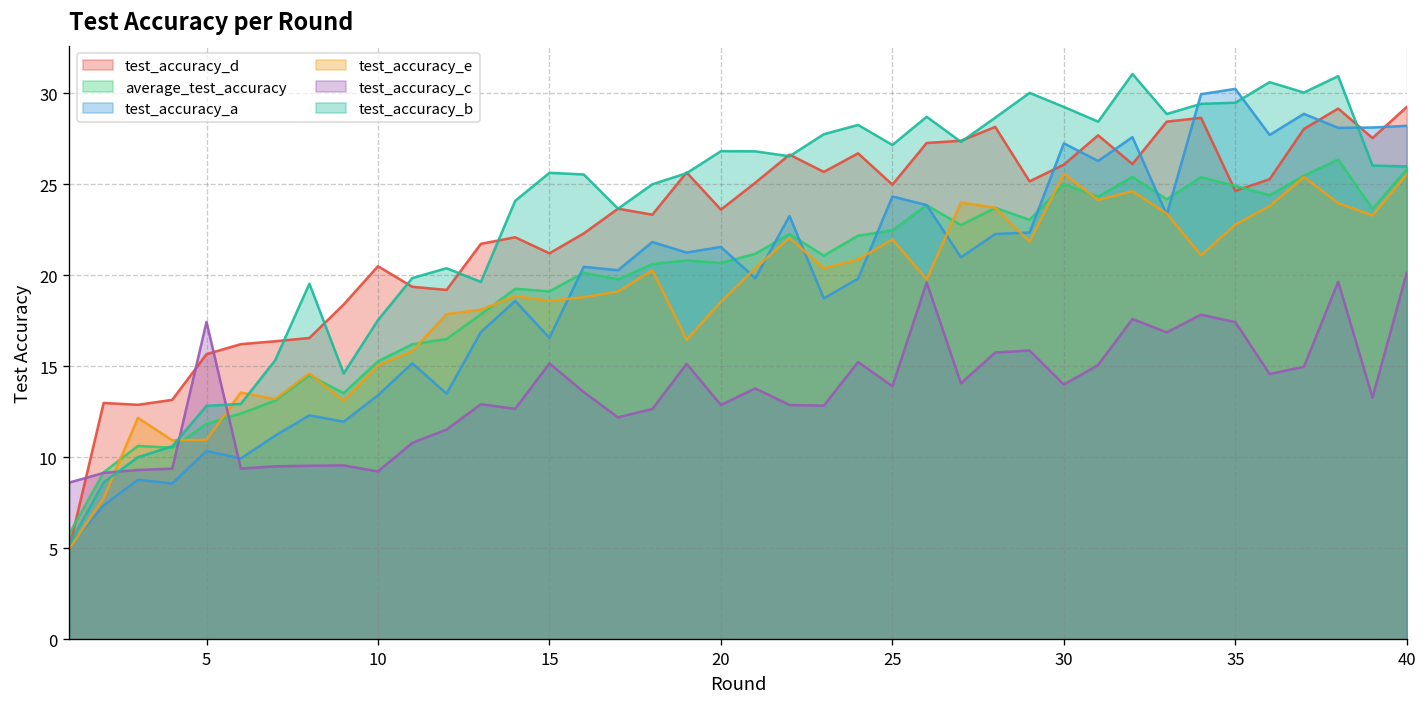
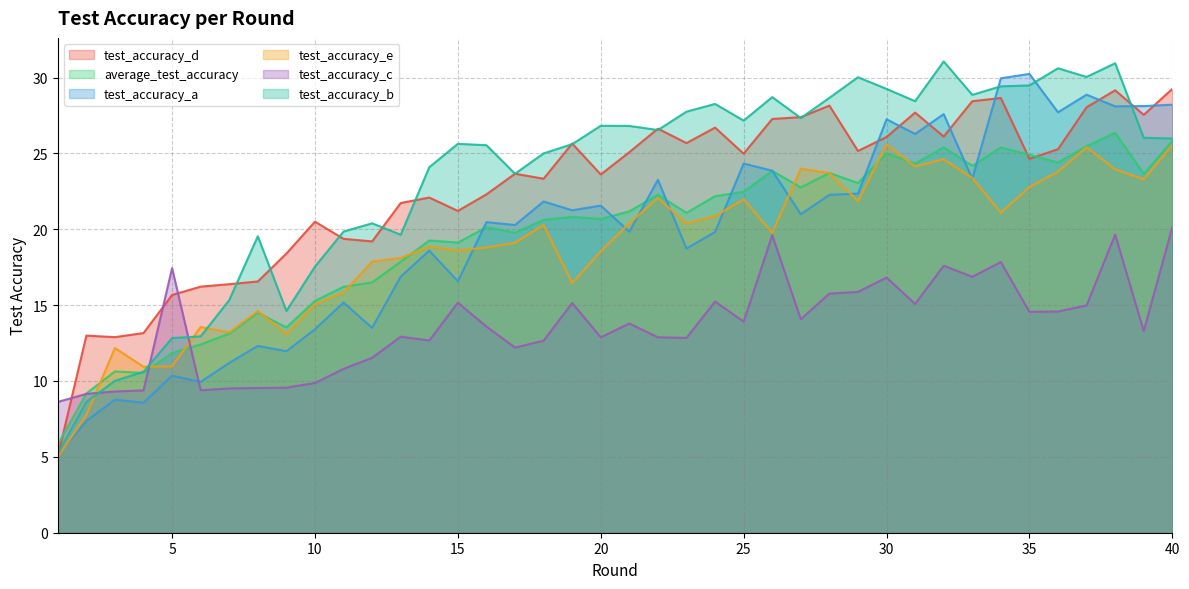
  {
    "test_accuracy_c": {
      "5": 17.4,
-     "10": 9.2,
+     "10": 9.9,
      "15": 15.2,
      "20": 12.9,
      "25": 13.9,
-     "30": 14.0,
-     "35": 17.4,
+     "30": 16.8,
+     "35": 14.6,
      "40": 20.1
    }
  }
